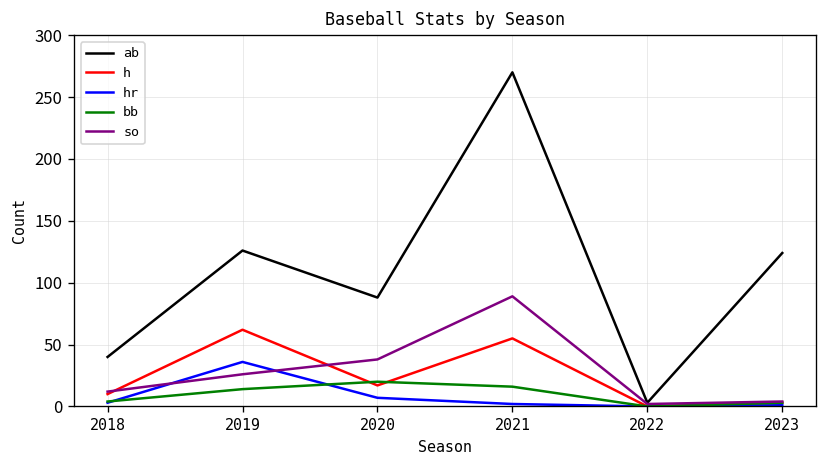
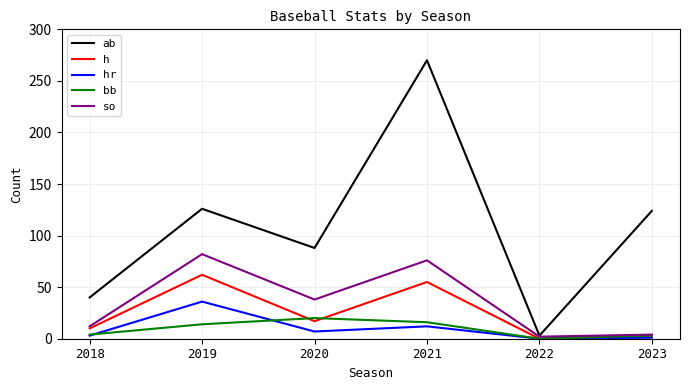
  {
    "ab": {
      "2018": 40,
      "2019": 126,
      "2020": 88,
      "2021": 270,
      "2023": 124
    },
    "h": {
      "2019": 62,
      "2020": 17,
      "2021": 55
    },
    "hr": {
      "2019": 36,
      "2020": 7,
-     "2021": 2
+     "2021": 12
    },
    "bb": {
      "2019": 14,
      "2020": 20,
      "2021": 16
    },
    "so": {
-     "2019": 26,
+     "2019": 82,
      "2020": 38,
-     "2021": 89
+     "2021": 76
    }
  }
